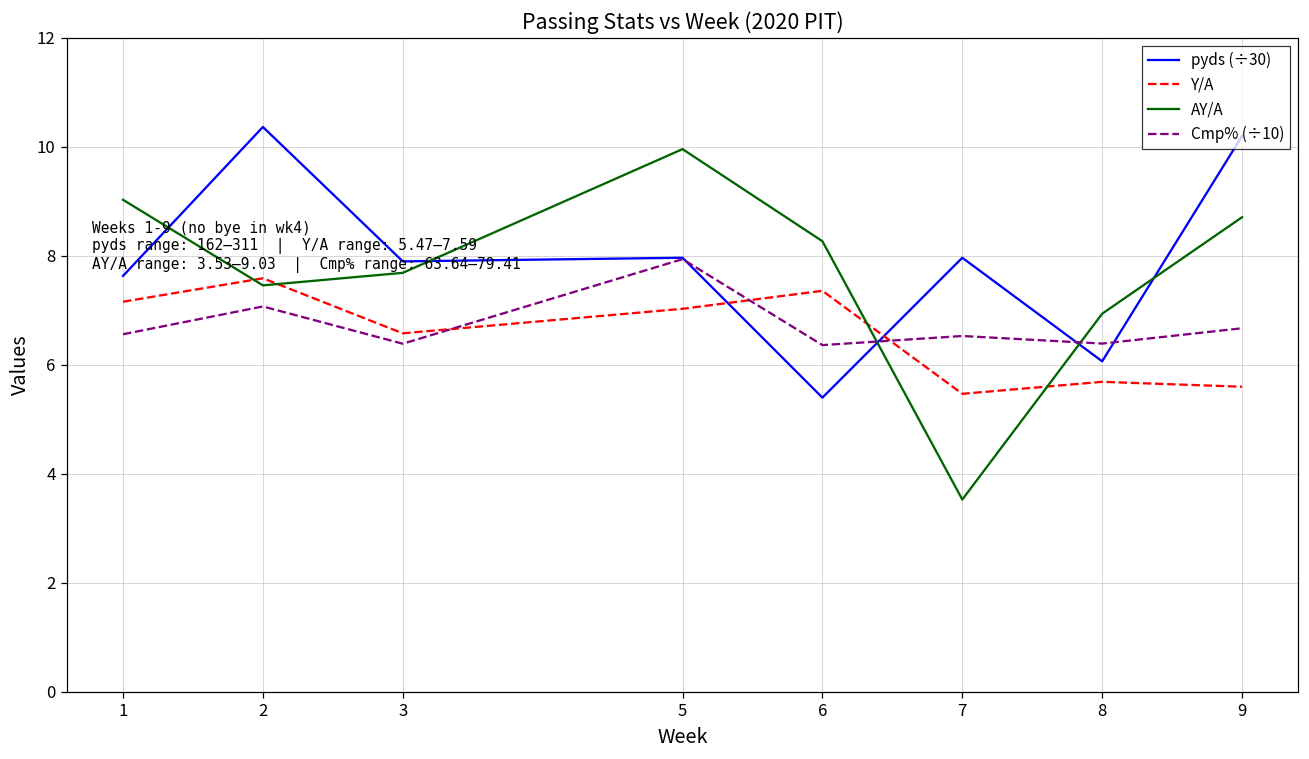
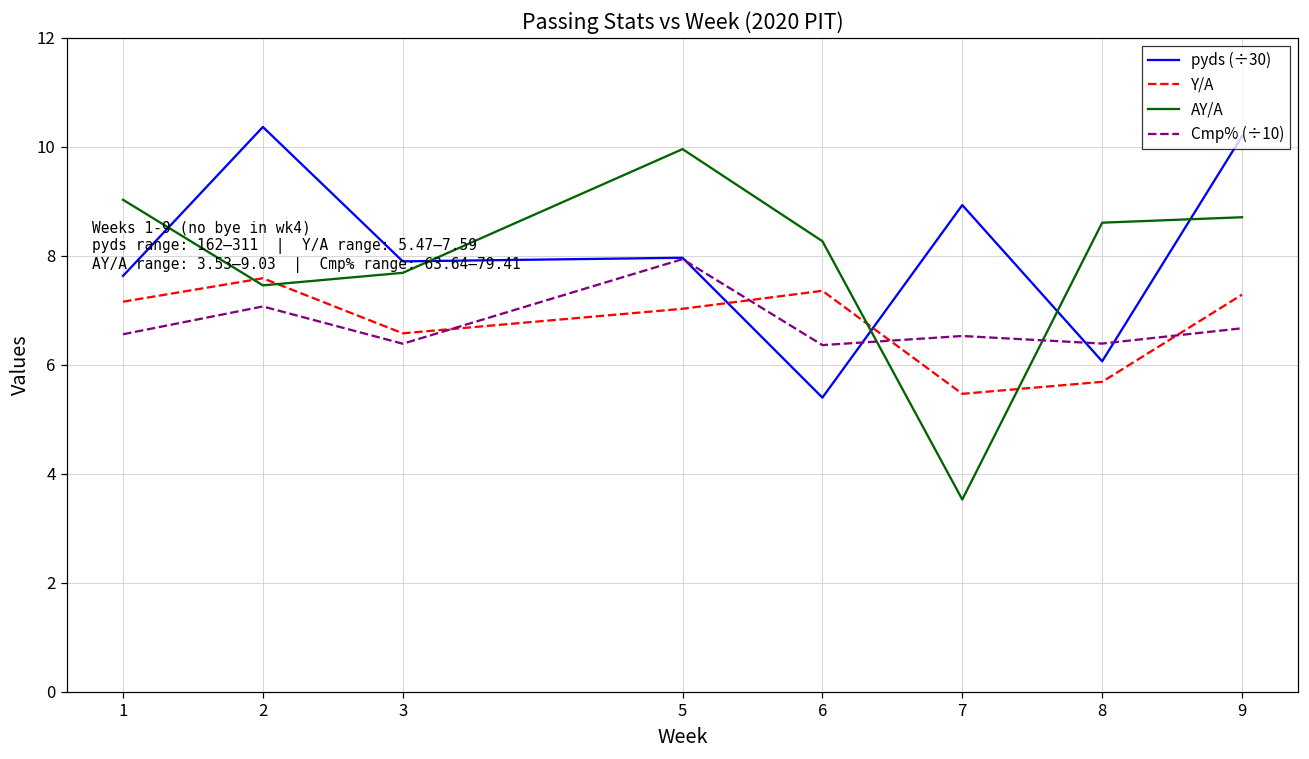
  {
    "pyds (÷30)": {
      "1": 7.6,
      "2": 10.4,
      "6": 5.4,
-     "7": 8.0,
+     "7": 8.9,
      "8": 6.1
    },
    "Y/A": {
      "1": 7.2,
      "2": 7.6,
      "3": 6.6,
      "5": 7.0,
      "6": 7.4,
      "7": 5.5,
      "8": 5.7,
-     "9": 5.6
+     "9": 7.3
    },
    "AY/A": {
      "1": 9.0,
      "2": 7.5,
      "3": 7.7,
      "5": 10.0,
      "6": 8.3,
      "7": 3.5,
-     "8": 6.9,
+     "8": 8.6,
      "9": 8.7
    },
    "Cmp% (÷10)": {
      "1": 6.6,
      "2": 7.1,
      "3": 6.4,
      "6": 6.4,
      "7": 6.5,
      "8": 6.4,
      "9": 6.7
    }
  }
